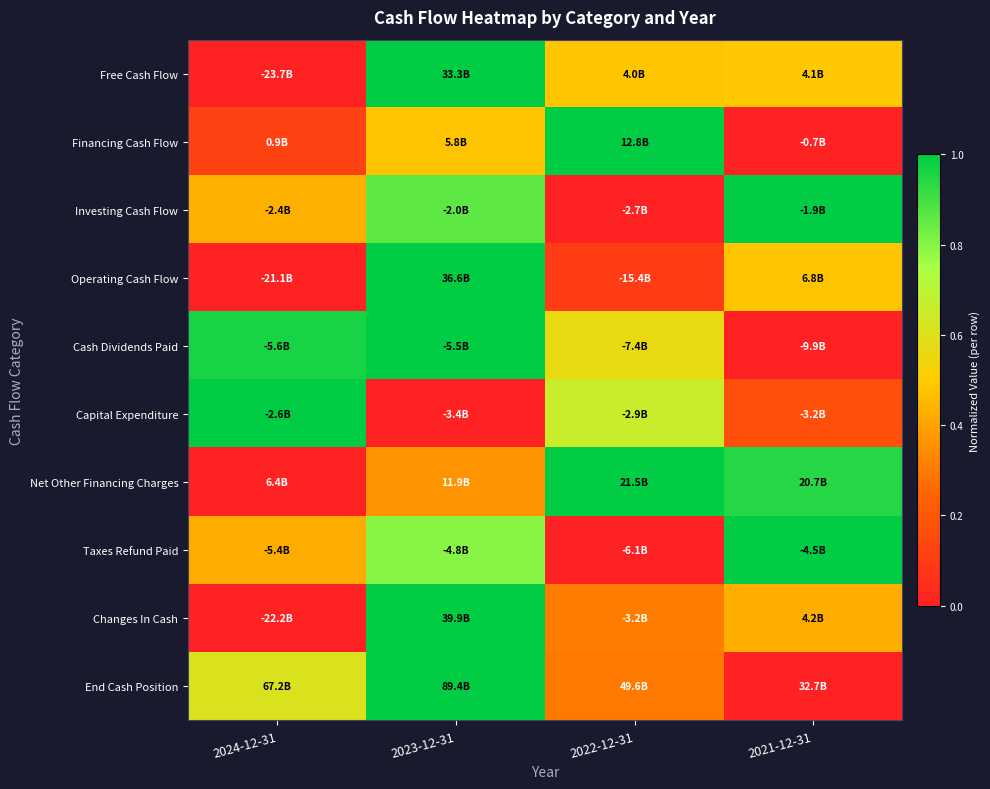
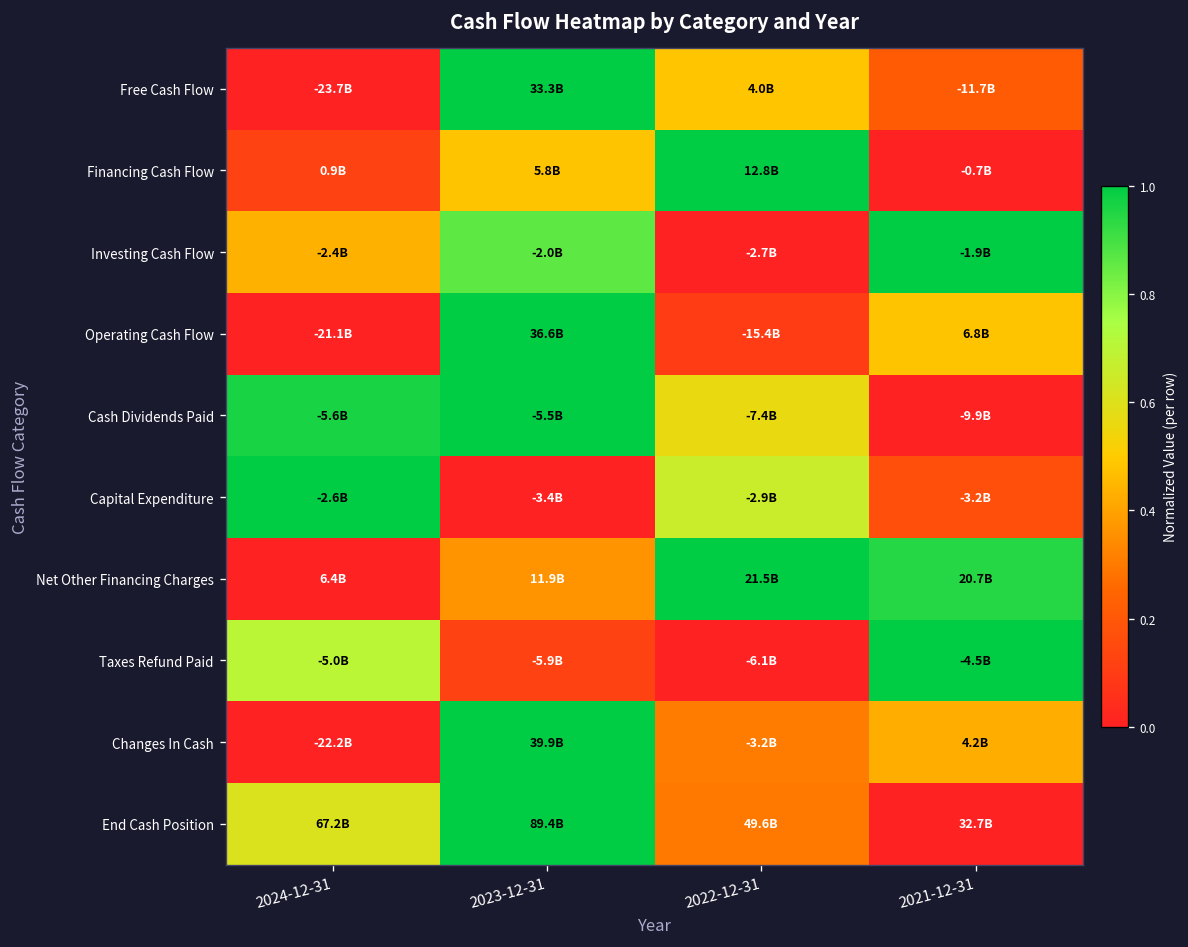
  {
    "Free Cash Flow": {
      "2024-12-31": "-23.7B",
      "2023-12-31": "33.3B",
      "2022-12-31": "4.0B",
-     "2021-12-31": "4.1B"
+     "2021-12-31": "-11.7B"
    },
    "Financing Cash Flow": {
      "2024-12-31": "0.9B",
      "2023-12-31": "5.8B",
      "2022-12-31": "12.8B",
      "2021-12-31": "-0.7B"
    },
    "Investing Cash Flow": {
      "2024-12-31": "-2.4B",
      "2023-12-31": "-2.0B",
      "2022-12-31": "-2.7B",
      "2021-12-31": "-1.9B"
    },
    "Operating Cash Flow": {
      "2024-12-31": "-21.1B",
      "2023-12-31": "36.6B",
      "2022-12-31": "-15.4B",
      "2021-12-31": "6.8B"
    },
    "Cash Dividends Paid": {
      "2024-12-31": "-5.6B",
      "2023-12-31": "-5.5B",
      "2022-12-31": "-7.4B",
      "2021-12-31": "-9.9B"
    },
    "Capital Expenditure": {
      "2024-12-31": "-2.6B",
      "2023-12-31": "-3.4B",
      "2022-12-31": "-2.9B",
      "2021-12-31": "-3.2B"
    },
    "Net Other Financing Charges": {
      "2024-12-31": "6.4B",
      "2023-12-31": "11.9B",
      "2022-12-31": "21.5B",
      "2021-12-31": "20.7B"
    },
    "Taxes Refund Paid": {
-     "2024-12-31": "-5.4B",
-     "2023-12-31": "-4.8B",
+     "2024-12-31": "-5.0B",
+     "2023-12-31": "-5.9B",
      "2022-12-31": "-6.1B",
      "2021-12-31": "-4.5B"
    },
    "Changes In Cash": {
      "2024-12-31": "-22.2B",
      "2023-12-31": "39.9B",
      "2022-12-31": "-3.2B",
      "2021-12-31": "4.2B"
    },
    "End Cash Position": {
      "2024-12-31": "67.2B",
      "2023-12-31": "89.4B",
      "2022-12-31": "49.6B",
      "2021-12-31": "32.7B"
    }
  }
